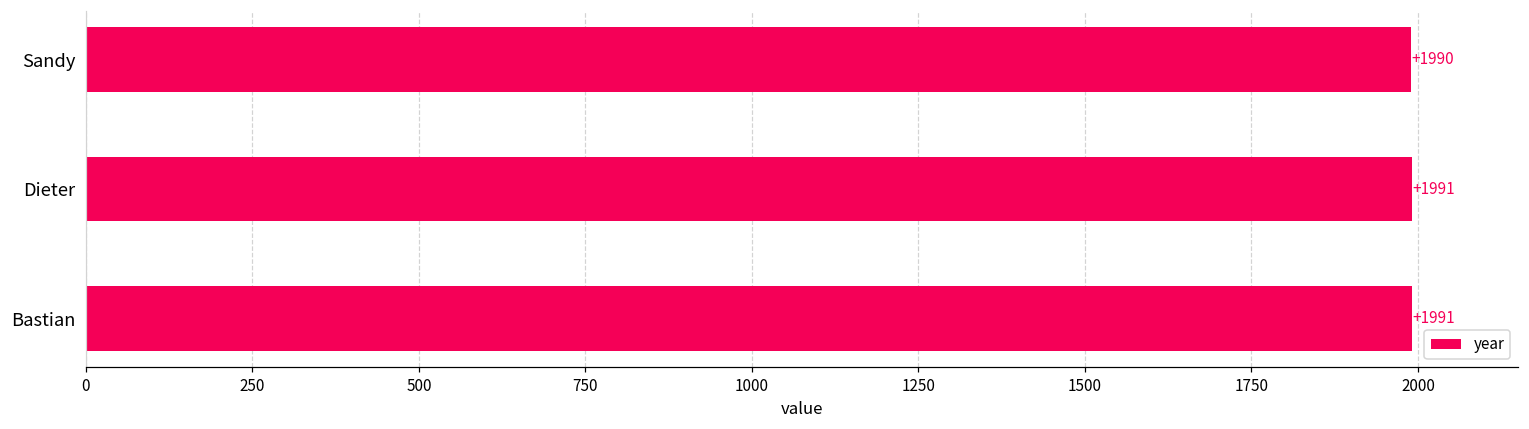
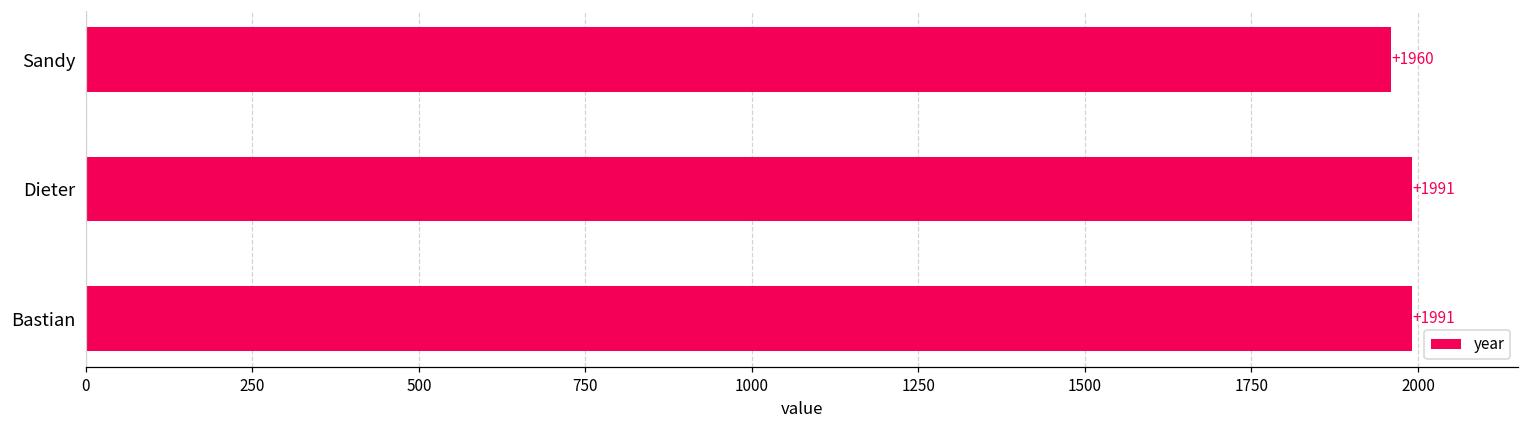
  {
-   "Sandy": "+1990",
+   "Sandy": "+1960",
    "Dieter": "+1991",
    "Bastian": "+1991"
  }
